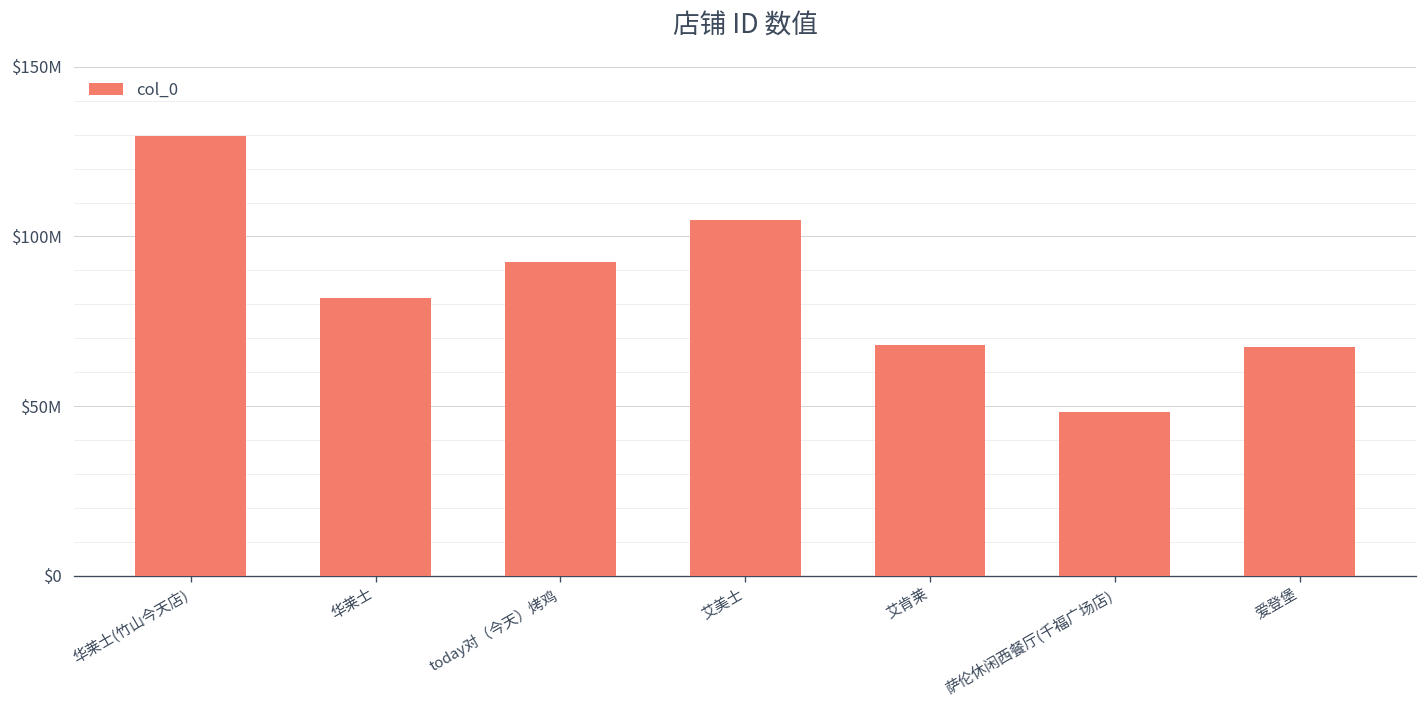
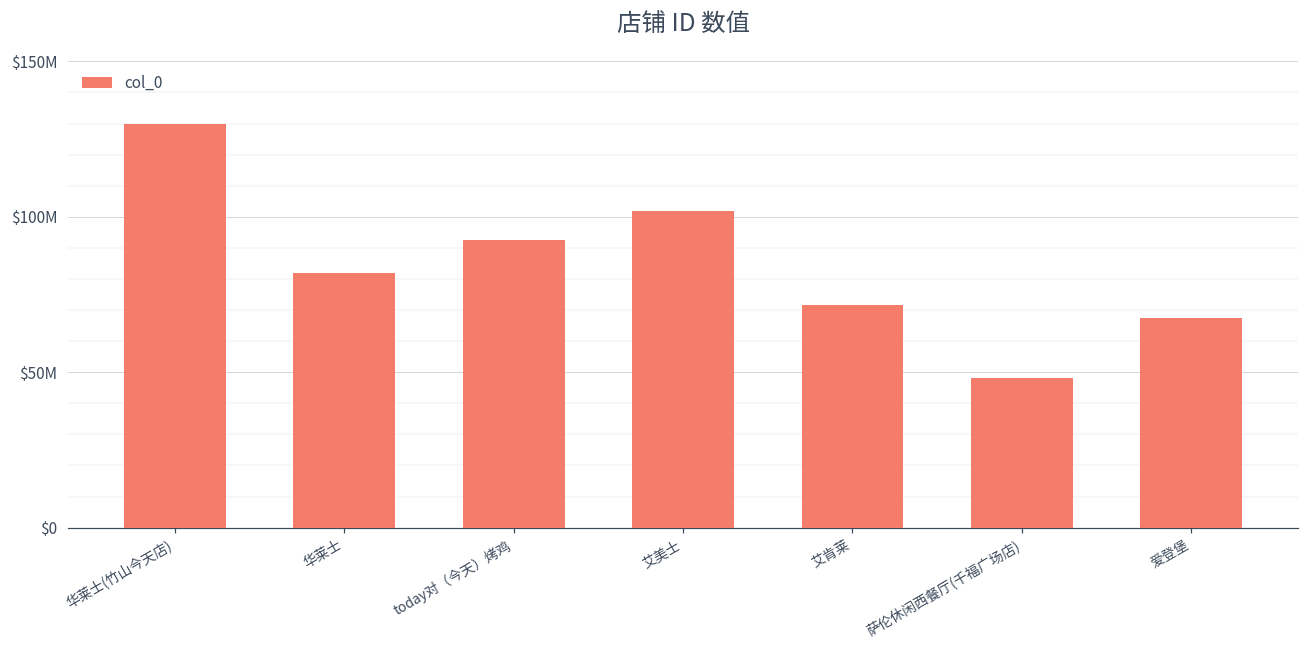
  {
    "华莱士(竹山今天店)": "$130000000",
    "华莱士": "$82000000",
    "today对（今天）烤鸡": "$93000000",
-   "艾美士": "$105000000",
-   "艾肯莱": "$68000000",
+   "艾美士": "$102000000",
+   "艾肯莱": "$72000000",
    "萨伦休闲西餐厅(千福广场店)": "$48000000",
    "爱登堡": "$67000000"
  }
